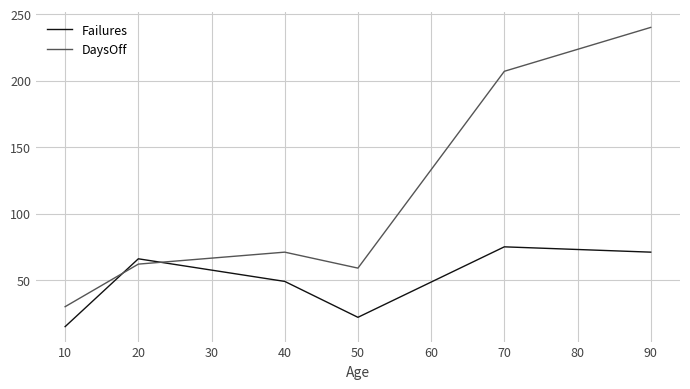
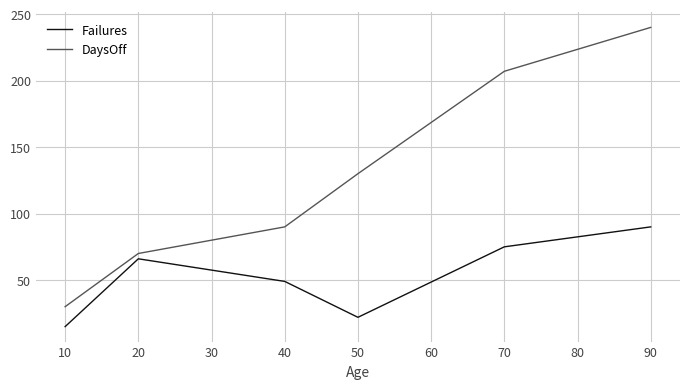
  {
    "Failures": {
      "10": 15,
      "20": 66,
      "40": 49,
      "50": 22,
      "70": 75,
-     "90": 71
+     "90": 90
    },
    "DaysOff": {
      "10": 30,
-     "20": 62,
-     "40": 71,
-     "50": 59,
+     "20": 70,
+     "40": 90,
+     "50": 130,
      "70": 207,
      "90": 240
    }
  }
